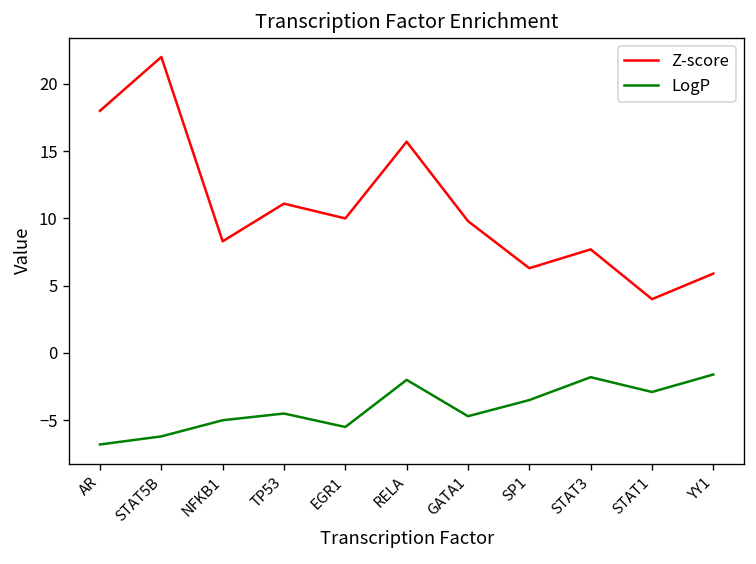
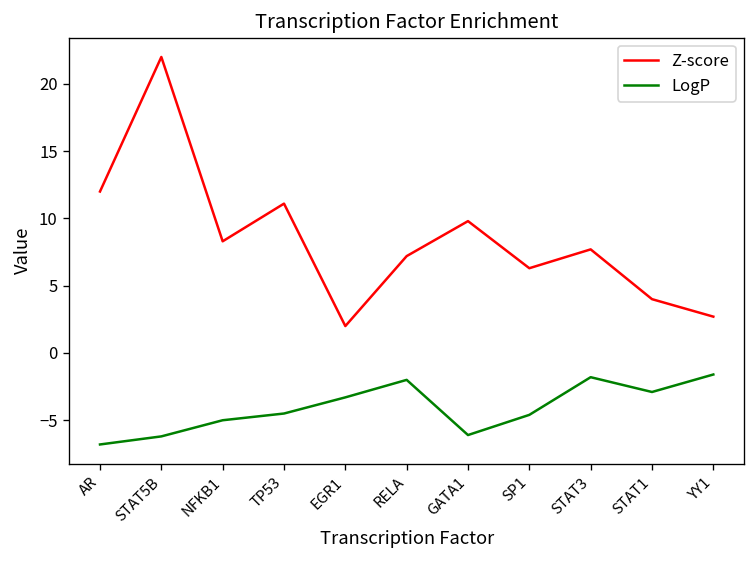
  {
    "Z-score": {
-     "AR": 18,
+     "AR": 12,
      "STAT5B": 22.0,
      "NFKB1": 8.3,
      "TP53": 11.1,
-     "EGR1": 10,
-     "RELA": 15.7,
+     "EGR1": 2,
+     "RELA": 7.2,
      "GATA1": 9.8,
      "SP1": 6.3,
      "STAT3": 7.7,
      "STAT1": 4.0,
-     "YY1": 5.9
+     "YY1": 2.7
    },
    "LogP": {
      "AR": -6.8,
      "STAT5B": -6.2,
      "NFKB1": -5.0,
      "TP53": -4.5,
-     "EGR1": -5.5,
+     "EGR1": -3.3,
      "RELA": -2.0,
-     "GATA1": -4.7,
-     "SP1": -3.5,
+     "GATA1": -6.1,
+     "SP1": -4.6,
      "STAT3": -1.8,
      "STAT1": -2.9,
      "YY1": -1.6
    }
  }
